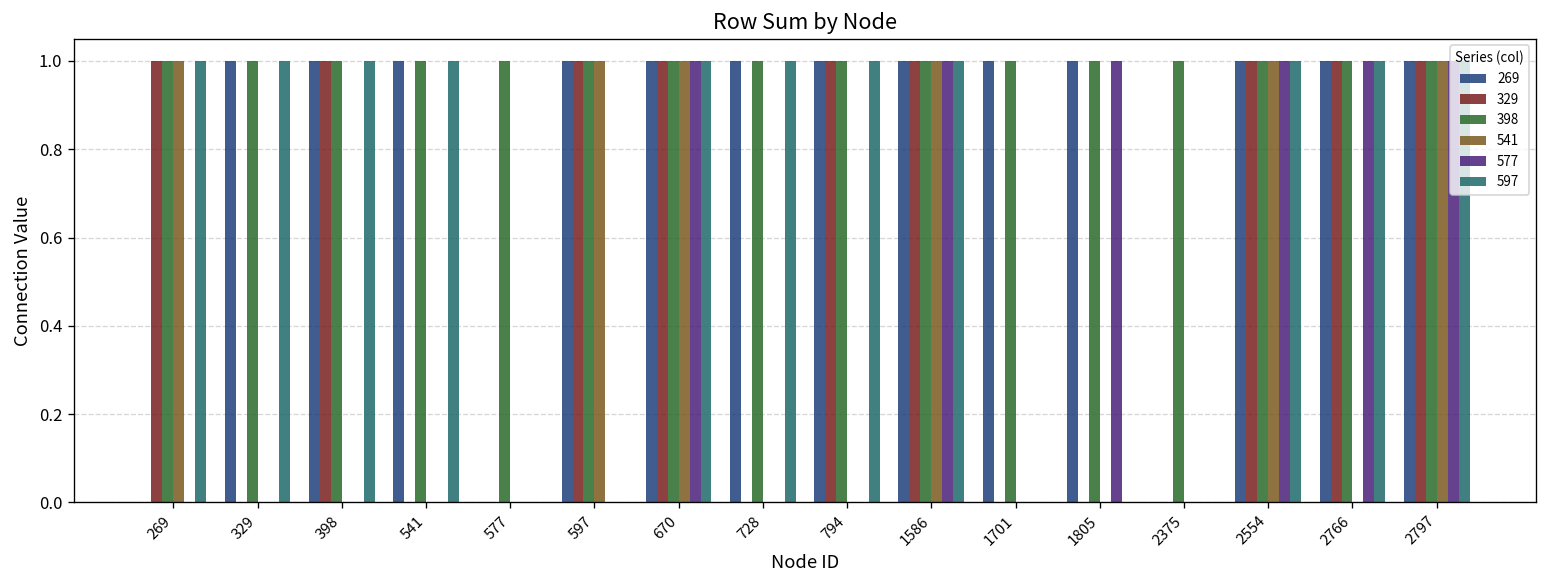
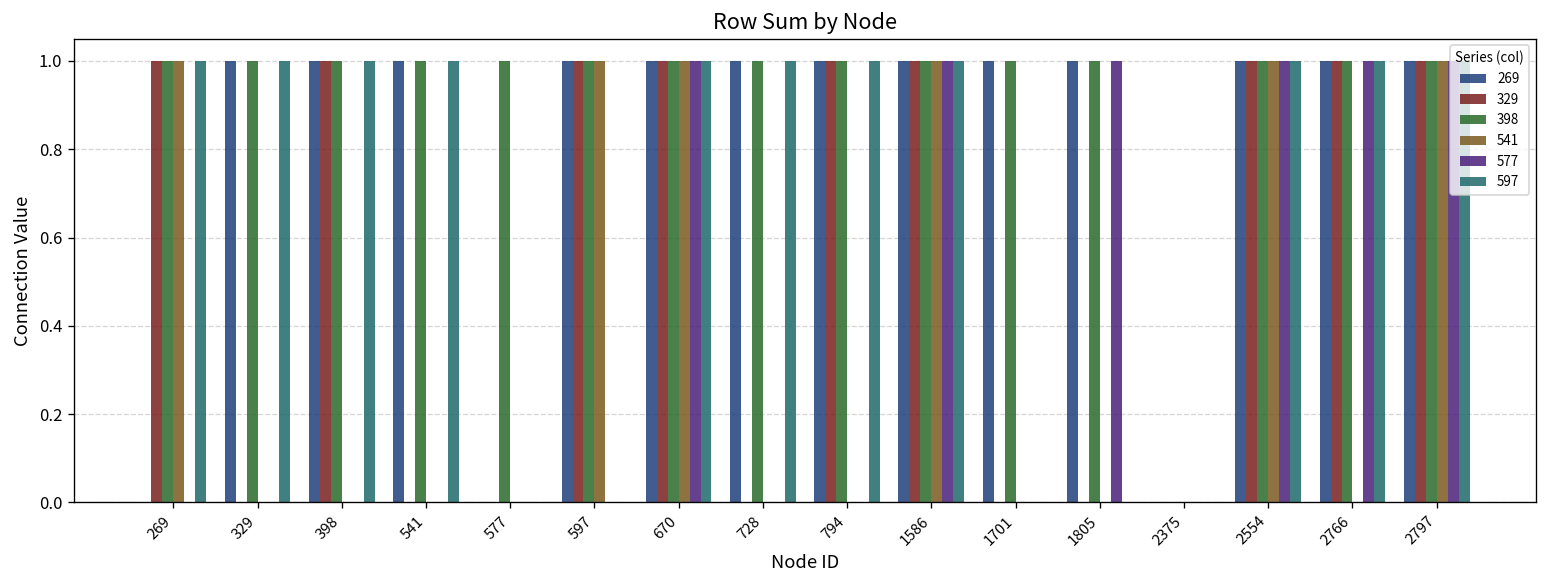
  {
    "398": {
      "269": 1,
      "329": 1,
      "398": 1,
      "541": 1,
      "577": 1,
      "597": 1,
      "670": 1,
      "728": 1,
      "794": 1,
      "1586": 1,
      "1701": 1,
      "1805": 1,
-     "2375": 1,
+     "2375": 0,
      "2554": 1,
      "2766": 1,
      "2797": 1
    }
  }
